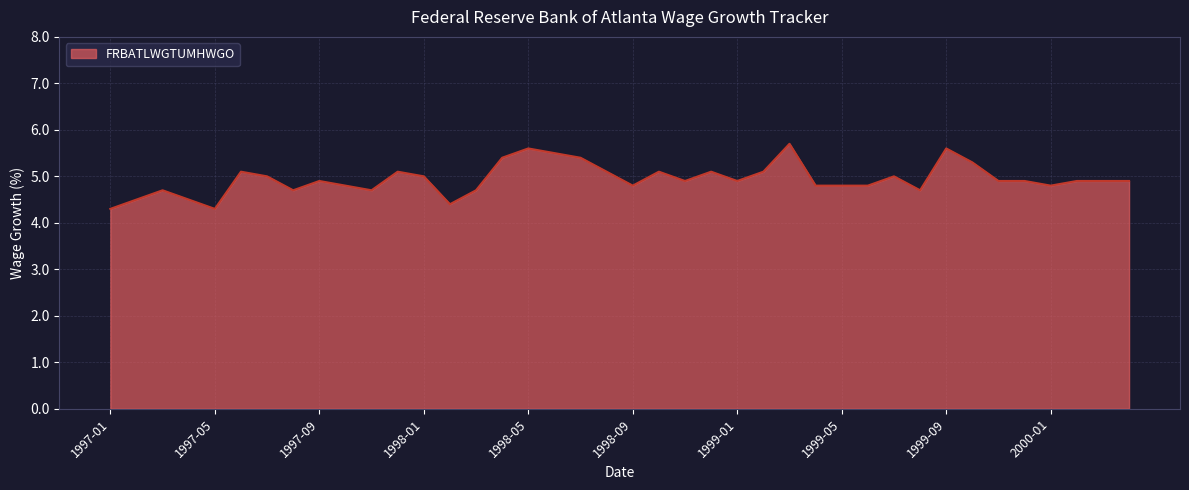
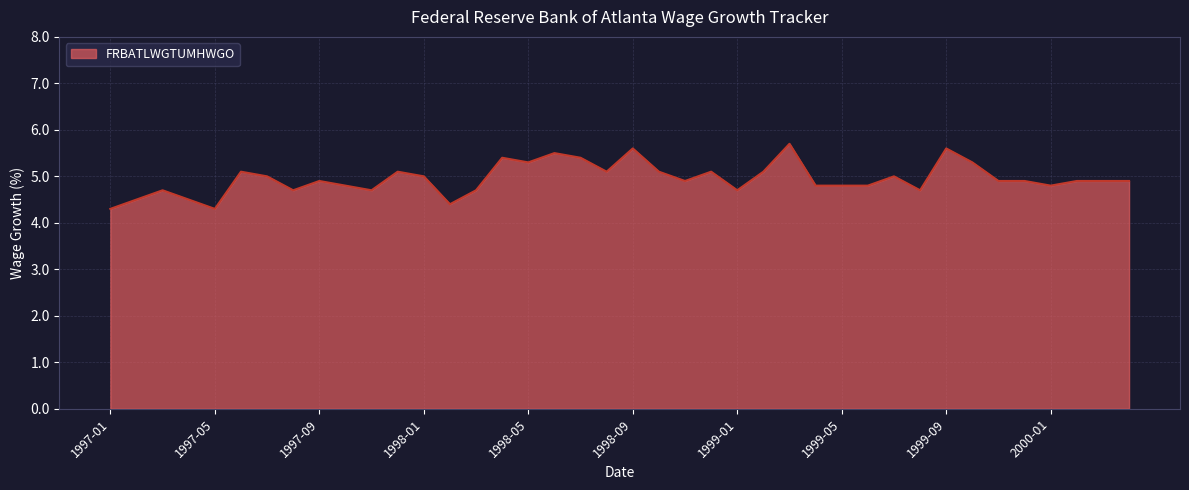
  {
    "1997-01": 4.3,
    "1997-05": 4.3,
    "1997-09": 4.9,
    "1998-01": 5.0,
-   "1998-05": 5.6,
-   "1998-09": 4.8,
-   "1999-01": 4.9,
+   "1998-05": 5.3,
+   "1998-09": 5.6,
+   "1999-01": 4.7,
    "1999-05": 4.8,
    "1999-09": 5.6,
    "2000-01": 4.8
  }
